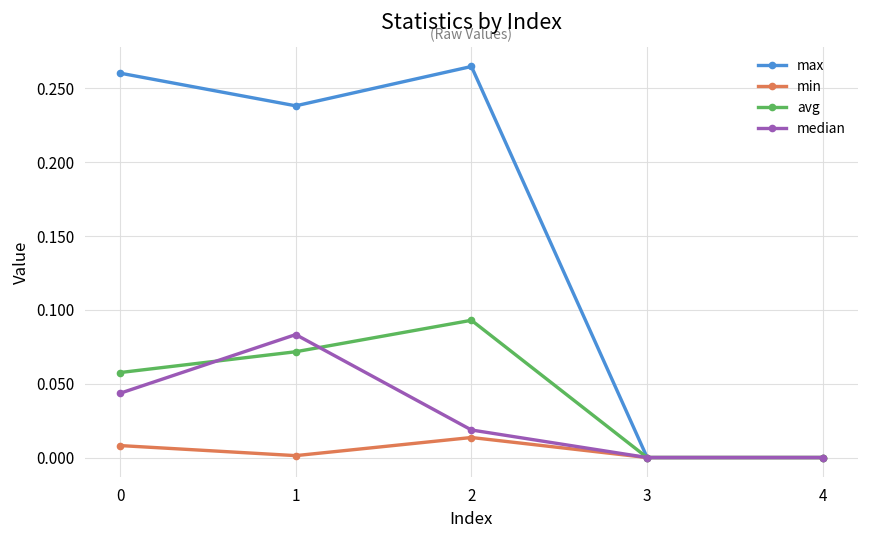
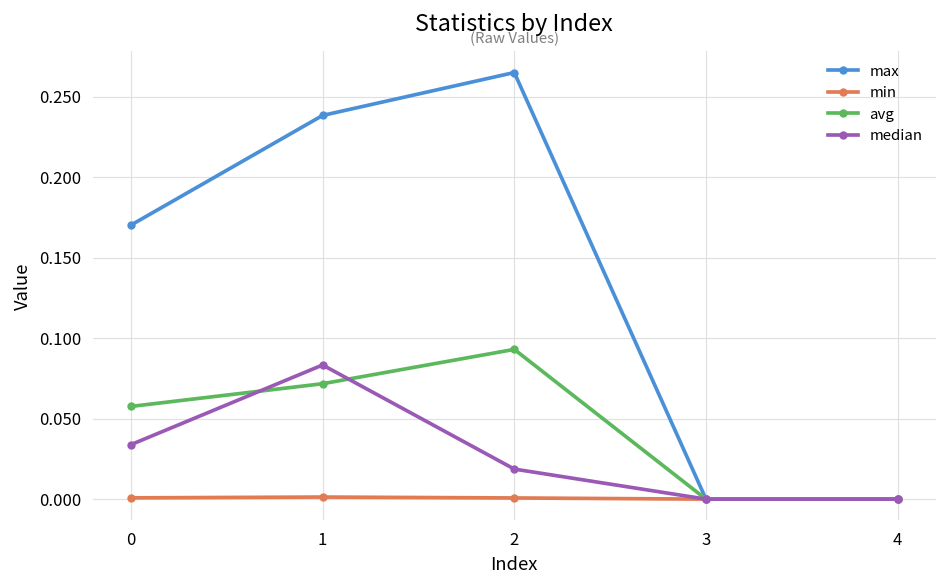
  {
    "max": {
-     "0": 0.260,
+     "0": 0.170,
      "1": 0.238,
      "2": 0.265
    },
    "min": {
-     "0": 0.008,
+     "0": 0.001,
      "1": 0.001,
-     "2": 0.014
+     "2": 0.001
    },
    "avg": {
      "0": 0.058,
      "1": 0.072,
      "2": 0.093
    },
    "median": {
-     "0": 0.044,
+     "0": 0.034,
      "1": 0.083,
      "2": 0.019
    }
  }
